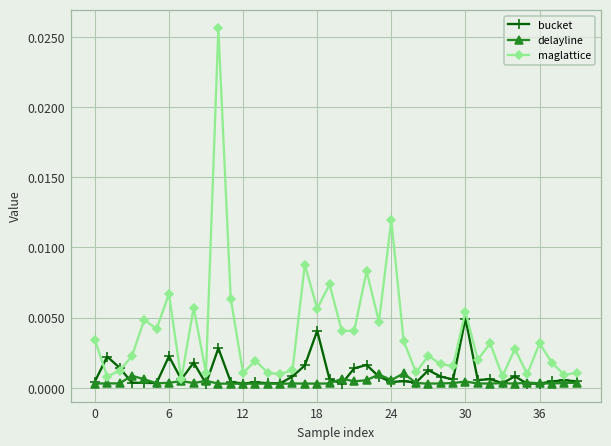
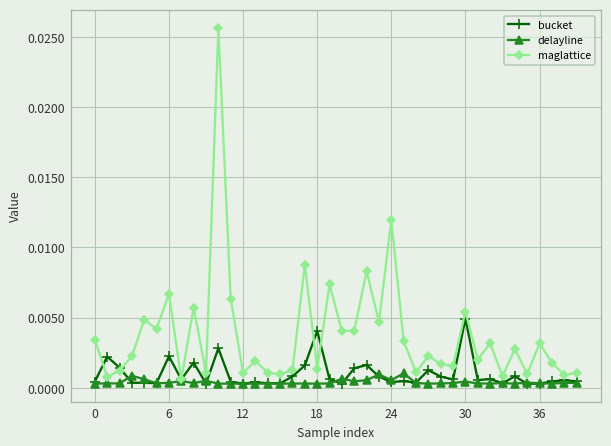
  {
    "bucket": {
      "6": 0.0022,
      "18": 0.0041,
      "30": 0.0049
    },
    "delayline": {
      "6": 0.0004,
      "18": 0.0003,
      "30": 0.0004
    },
    "maglattice": {
      "0": 0.0034,
      "6": 0.0067,
      "12": 0.0011,
-     "18": 0.0056,
+     "18": 0.0014,
      "24": 0.0119,
      "30": 0.0054,
      "36": 0.0032
    }
  }
